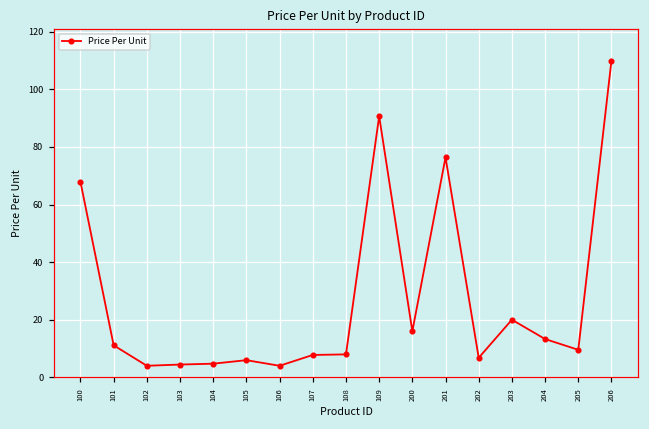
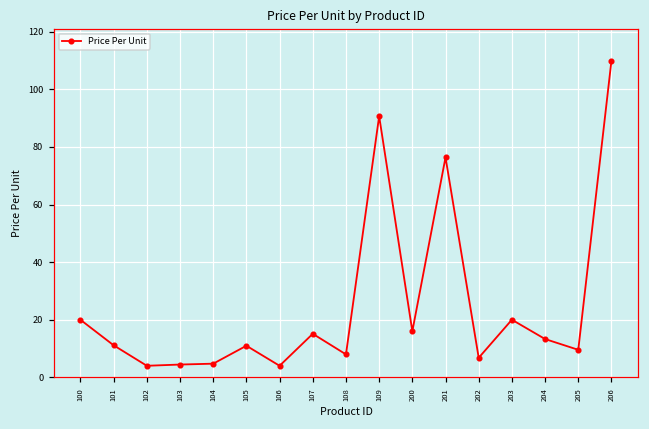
  {
-   "100": 68,
+   "100": 20,
    "101": 11,
    "102": 4,
    "103": 4,
    "104": 5,
-   "105": 6,
+   "105": 11,
    "106": 4,
-   "107": 8,
+   "107": 15,
    "108": 8,
    "109": 91,
    "200": 16,
    "201": 76,
    "202": 7,
    "203": 20,
    "204": 13,
    "205": 10,
    "206": 110
  }
